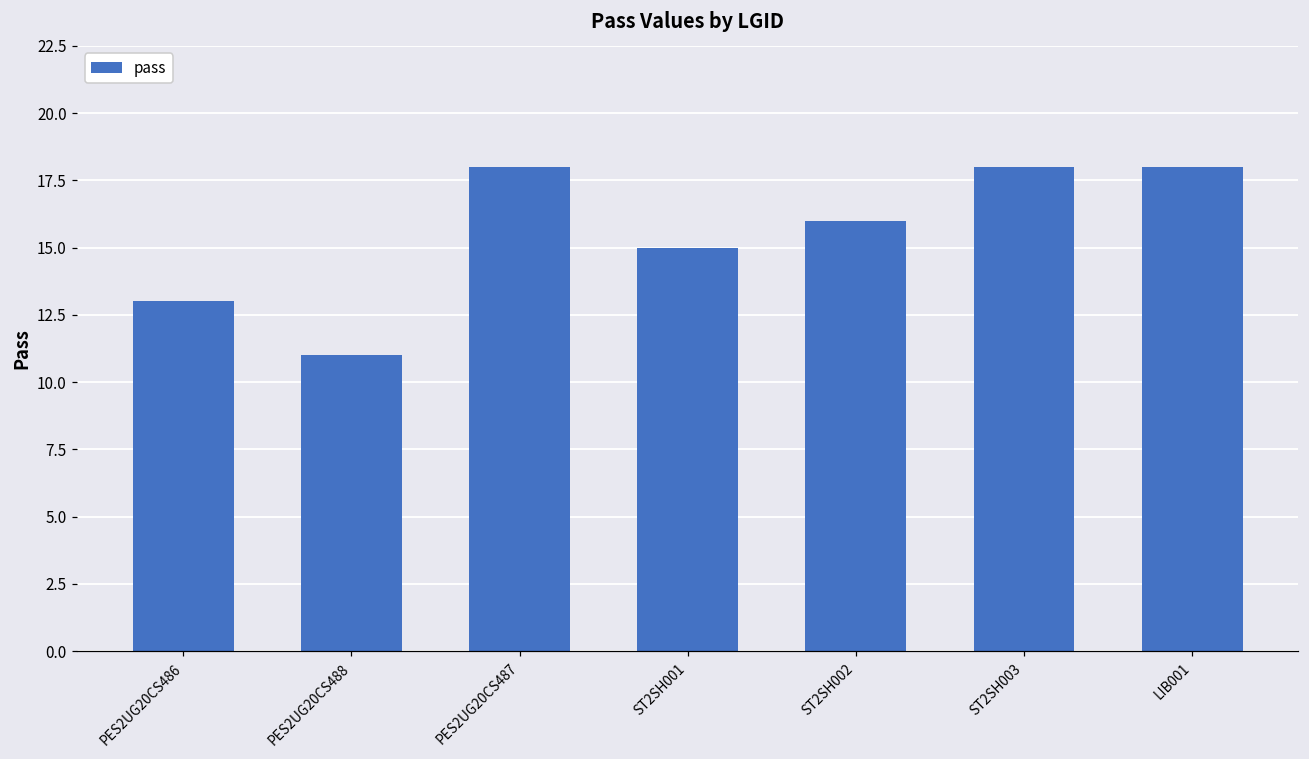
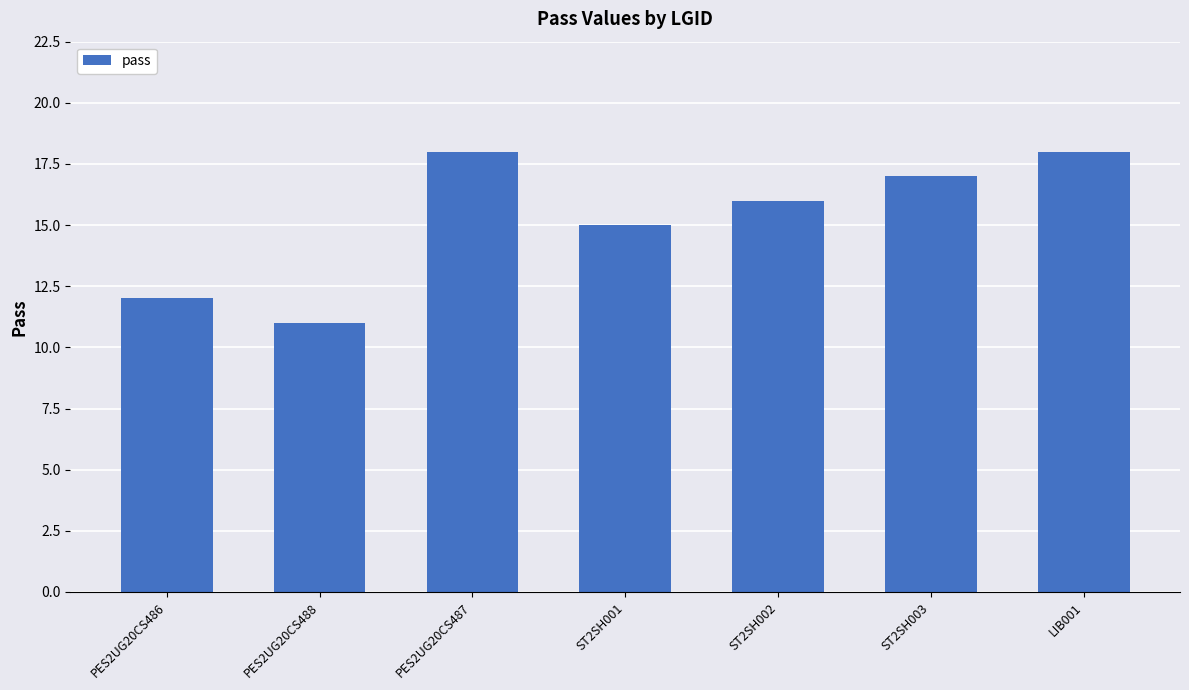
  {
-   "PES2UG20CS486": 13,
+   "PES2UG20CS486": 12,
    "PES2UG20CS488": 11,
    "PES2UG20CS487": 18,
    "ST2SH001": 15,
    "ST2SH002": 16,
-   "ST2SH003": 18,
+   "ST2SH003": 17,
    "LIB001": 18
  }
